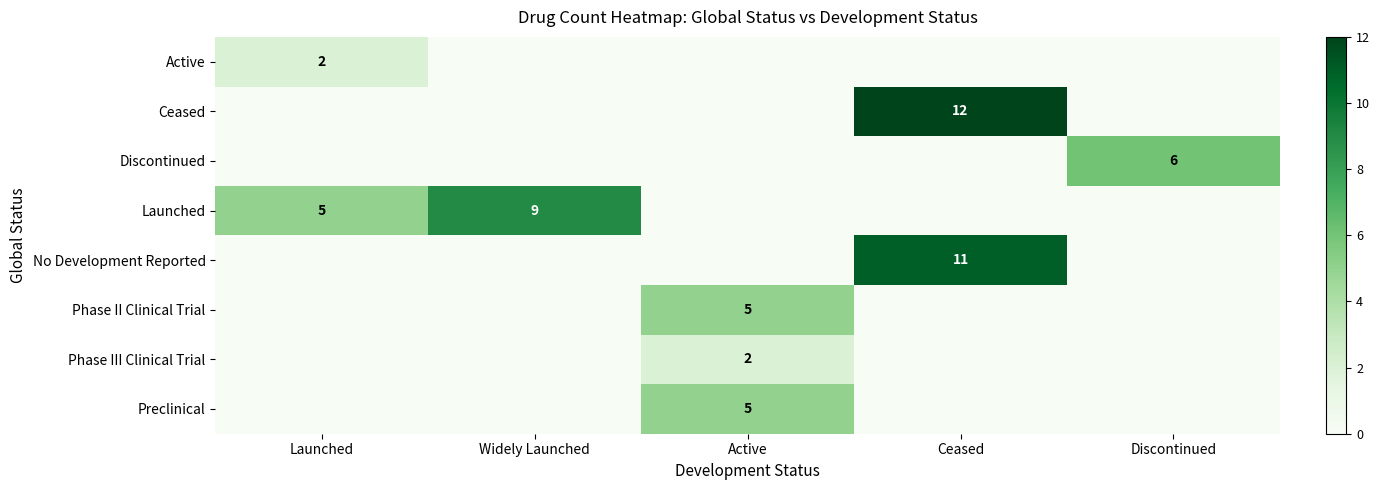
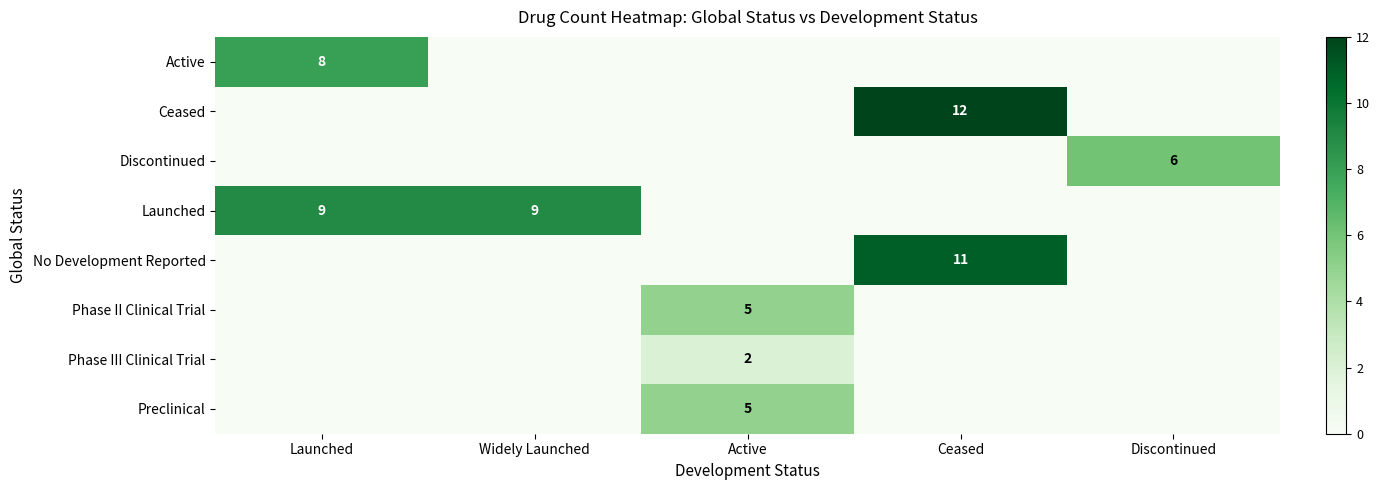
  {
    "Active": {
-     "Launched": 2
+     "Launched": 8
    },
    "Ceased": {
      "Ceased": 12
    },
    "Discontinued": {
      "Discontinued": 6
    },
    "Launched": {
-     "Launched": 5,
+     "Launched": 9,
      "Widely Launched": 9
    },
    "No Development Reported": {
      "Ceased": 11
    },
    "Phase II Clinical Trial": {
      "Active": 5
    },
    "Phase III Clinical Trial": {
      "Active": 2
    },
    "Preclinical": {
      "Active": 5
    }
  }
